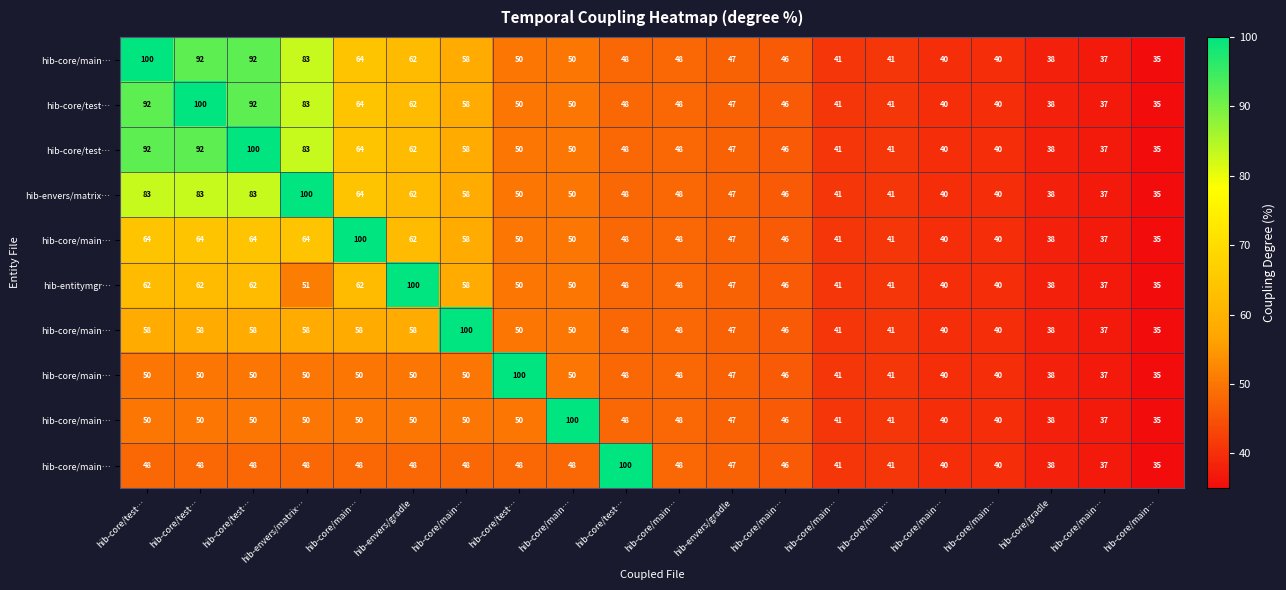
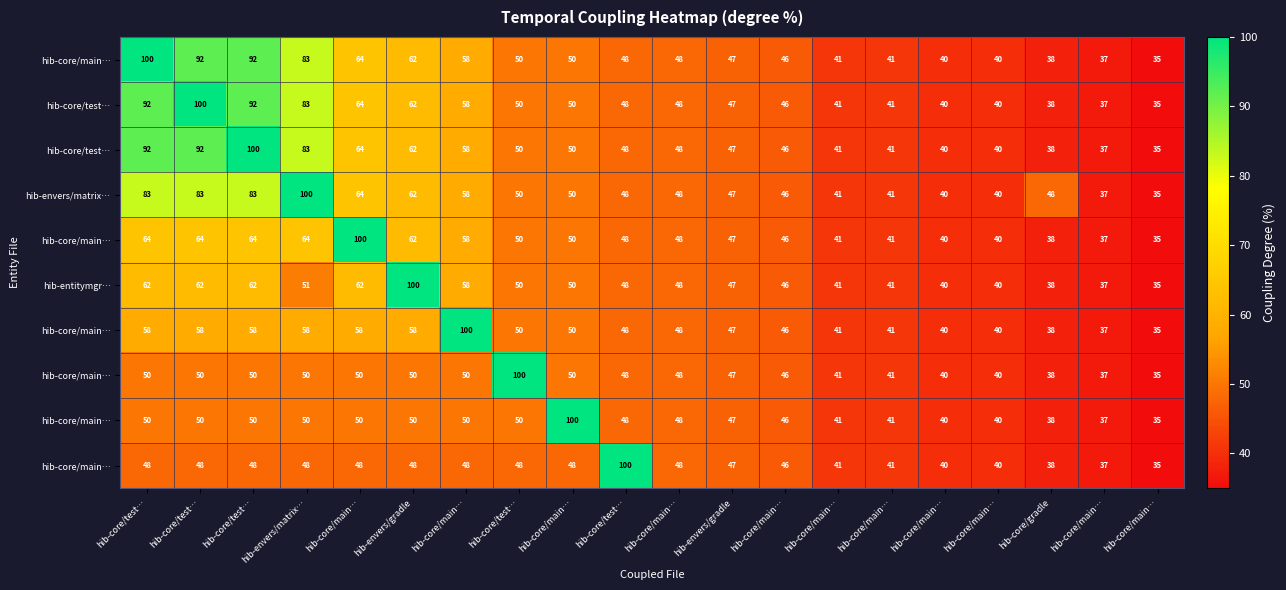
  {
    "hib-envers/matrix…": {
      "hib-envers/matrix…": 100,
-     "hib-core/gradle": 38
+     "hib-core/gradle": 48
    },
    "hib-entitymgr…": {
      "hib-envers/matrix…": 51,
      "hib-core/gradle": 38
    }
  }
